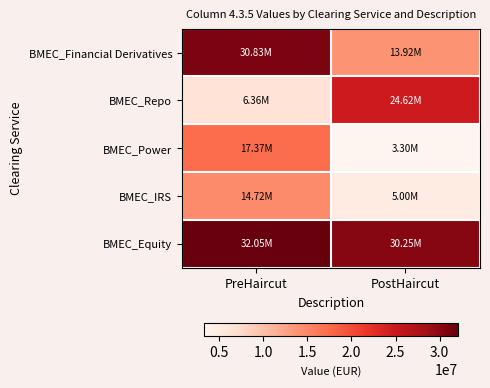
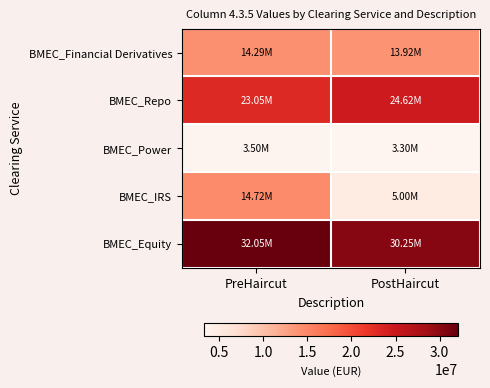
  {
    "BMEC_Financial Derivatives": {
-     "PreHaircut": "30.83M",
+     "PreHaircut": "14.29M",
      "PostHaircut": "13.92M"
    },
    "BMEC_Repo": {
-     "PreHaircut": "6.36M",
+     "PreHaircut": "23.05M",
      "PostHaircut": "24.62M"
    },
    "BMEC_Power": {
-     "PreHaircut": "17.37M",
+     "PreHaircut": "3.50M",
      "PostHaircut": "3.30M"
    },
    "BMEC_IRS": {
      "PreHaircut": "14.72M",
      "PostHaircut": "5.00M"
    },
    "BMEC_Equity": {
      "PreHaircut": "32.05M",
      "PostHaircut": "30.25M"
    }
  }
